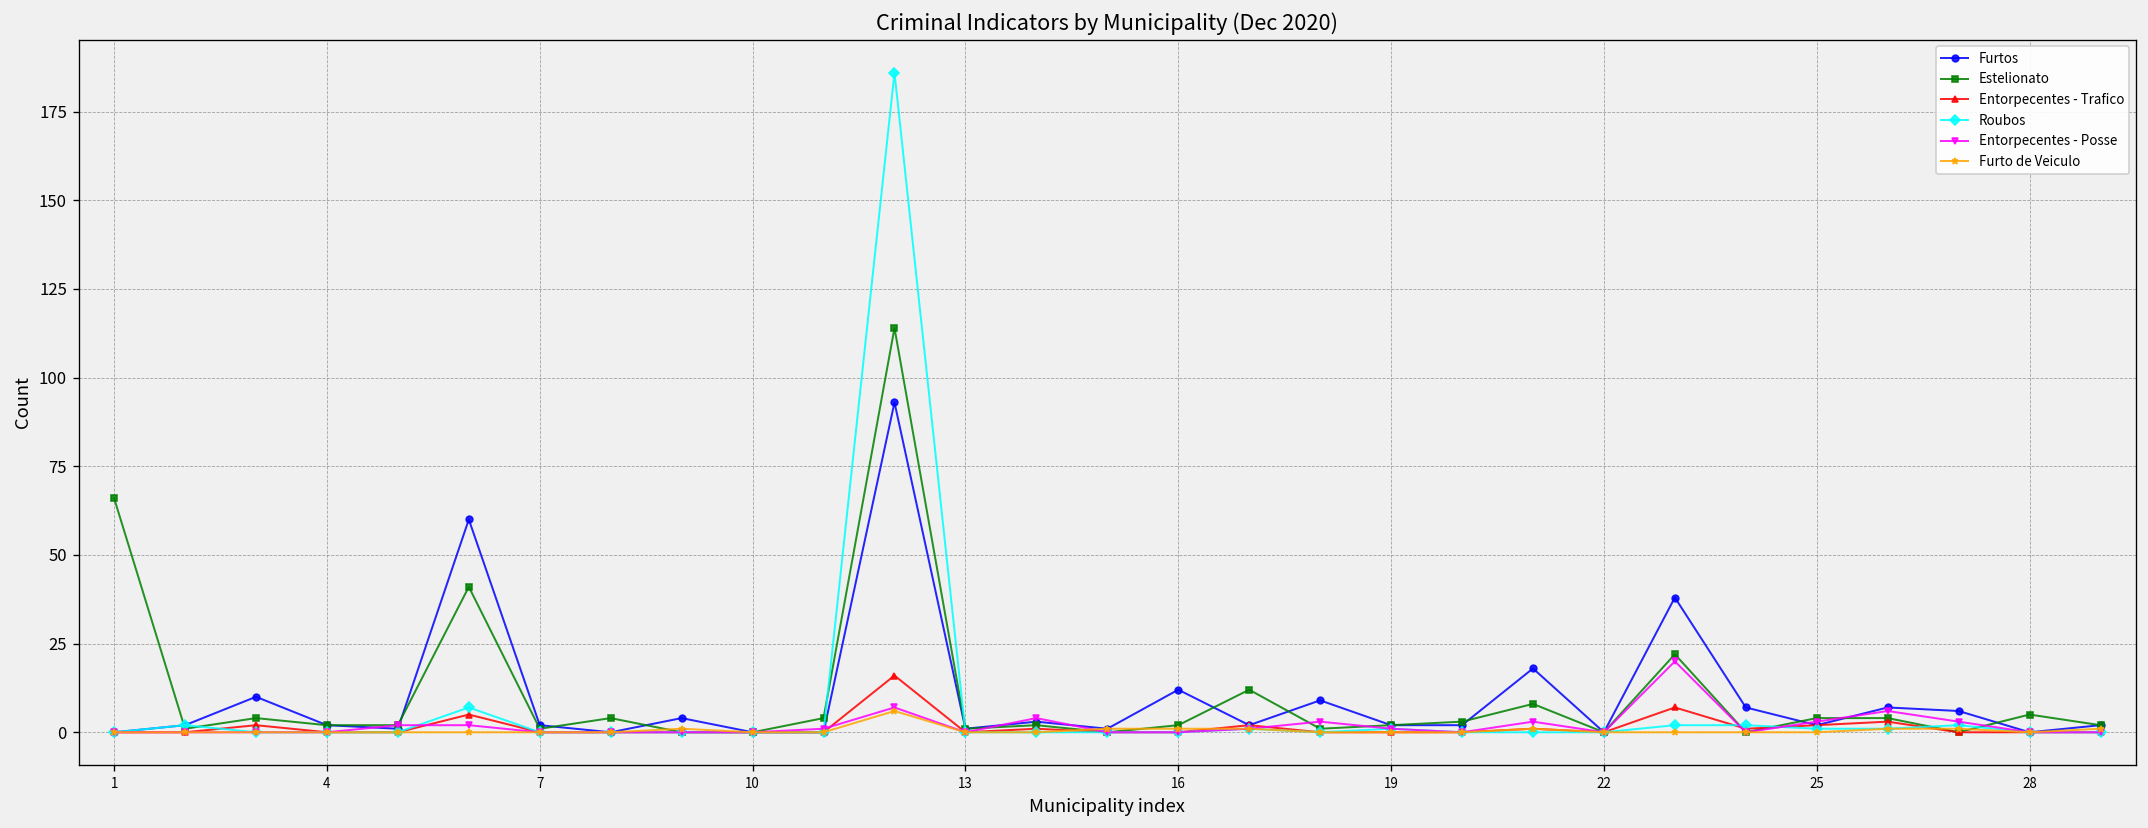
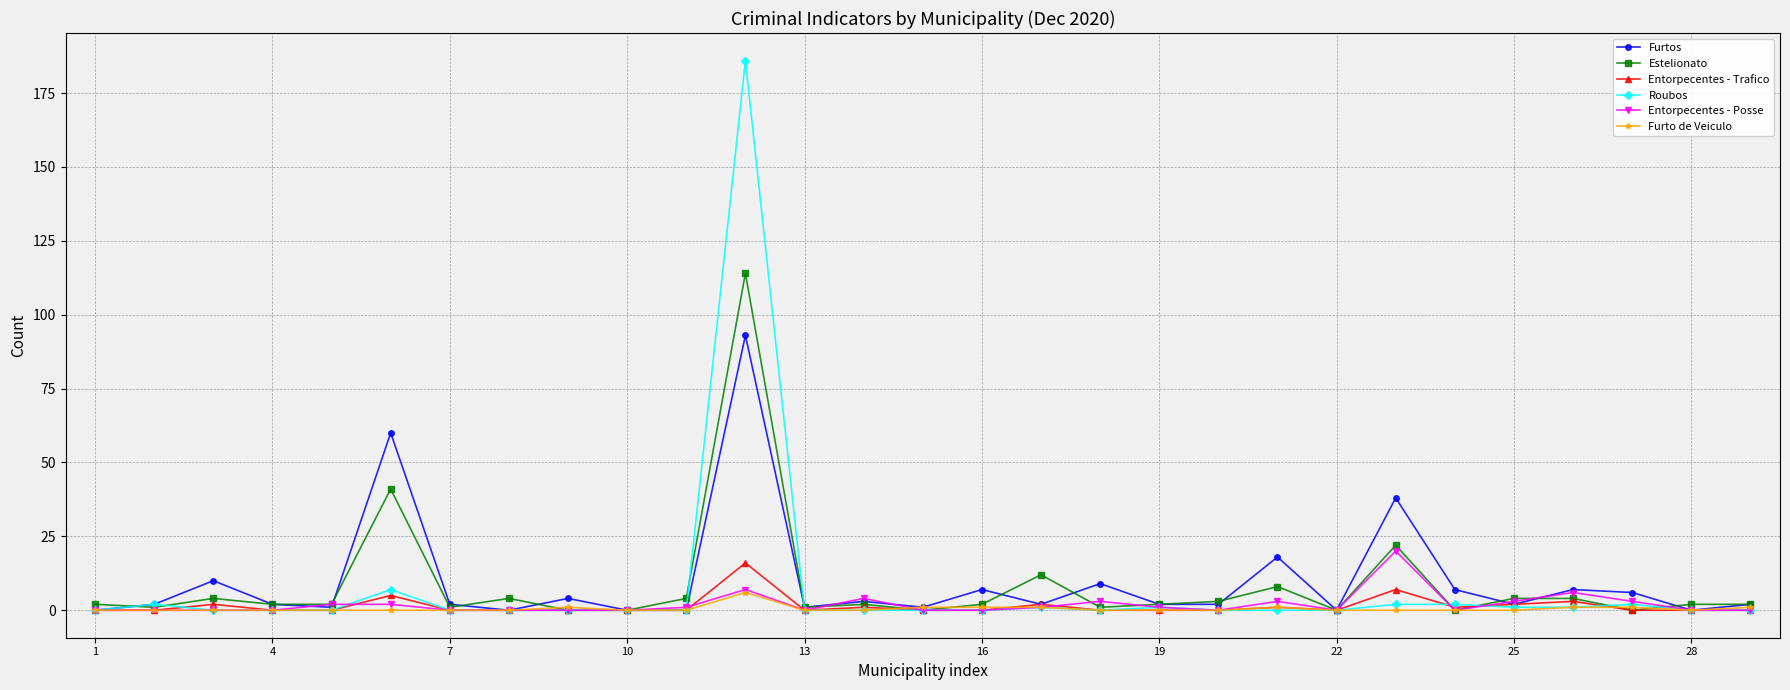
  {
    "Furtos": {
      "7": 2,
-     "16": 12
+     "16": 7
    },
    "Estelionato": {
-     "1": 66,
+     "1": 2,
      "7": 1,
      "16": 2,
      "25": 4,
-     "28": 5
+     "28": 2
    },
    "Roubos": {
      "25": 1
    },
    "Entorpecentes - Posse": {
      "25": 3
    },
    "Furto de Veiculo": {
      "16": 1,
      "25": 0
    }
  }
